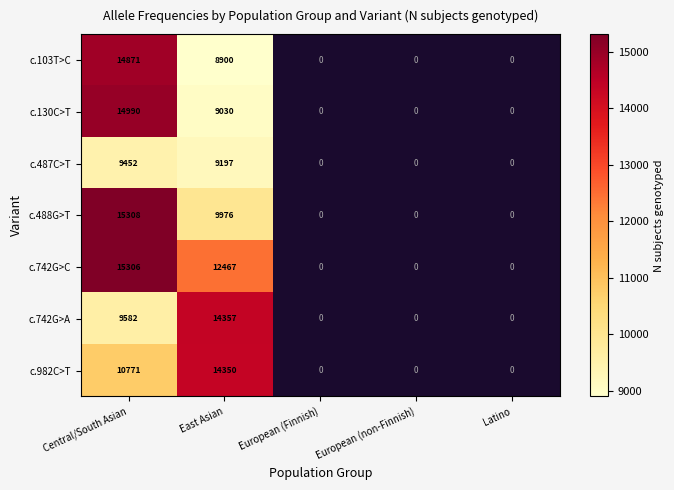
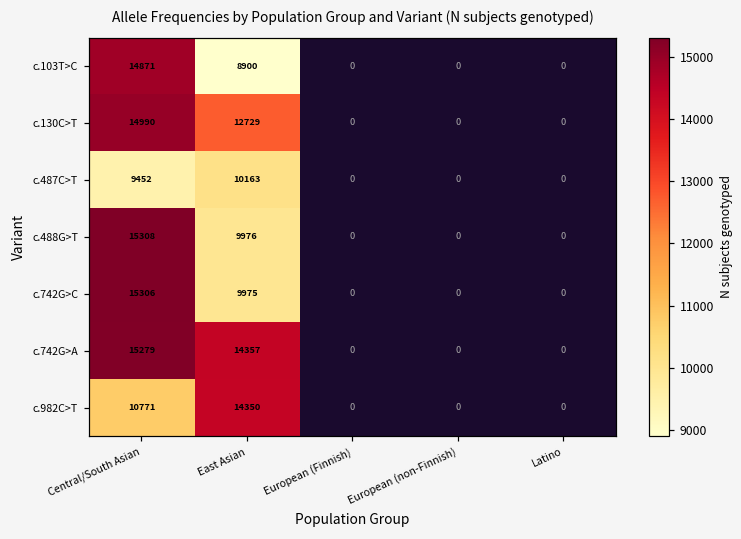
  {
    "c.103T>C": {
      "Central/South Asian": 14871,
      "East Asian": 8900
    },
    "c.130C>T": {
      "Central/South Asian": 14990,
-     "East Asian": 9030
+     "East Asian": 12729
    },
    "c.487C>T": {
      "Central/South Asian": 9452,
-     "East Asian": 9197
+     "East Asian": 10163
    },
    "c.488G>T": {
      "Central/South Asian": 15308,
      "East Asian": 9976
    },
    "c.742G>C": {
      "Central/South Asian": 15306,
-     "East Asian": 12467
+     "East Asian": 9975
    },
    "c.742G>A": {
-     "Central/South Asian": 9582,
+     "Central/South Asian": 15279,
      "East Asian": 14357
    },
    "c.982C>T": {
      "Central/South Asian": 10771,
      "East Asian": 14350
    }
  }
